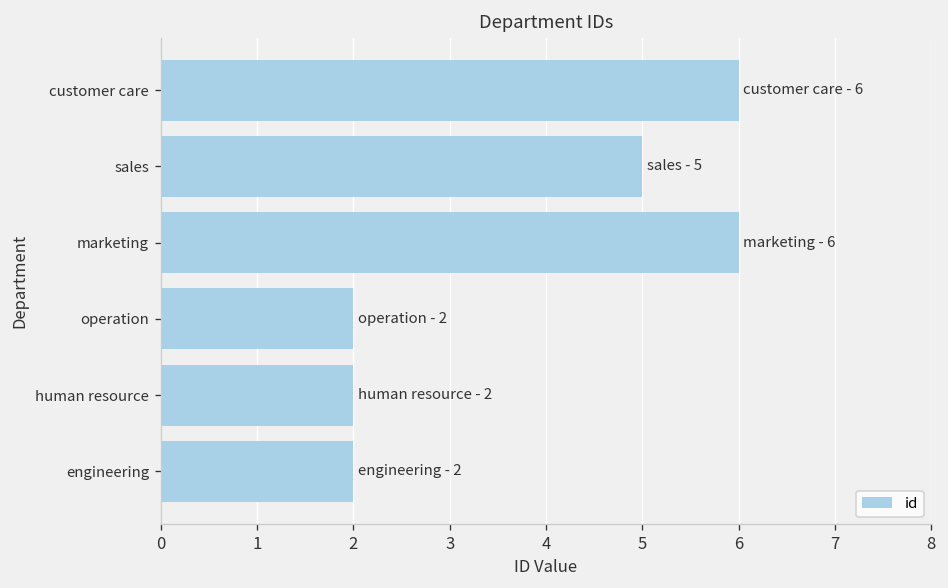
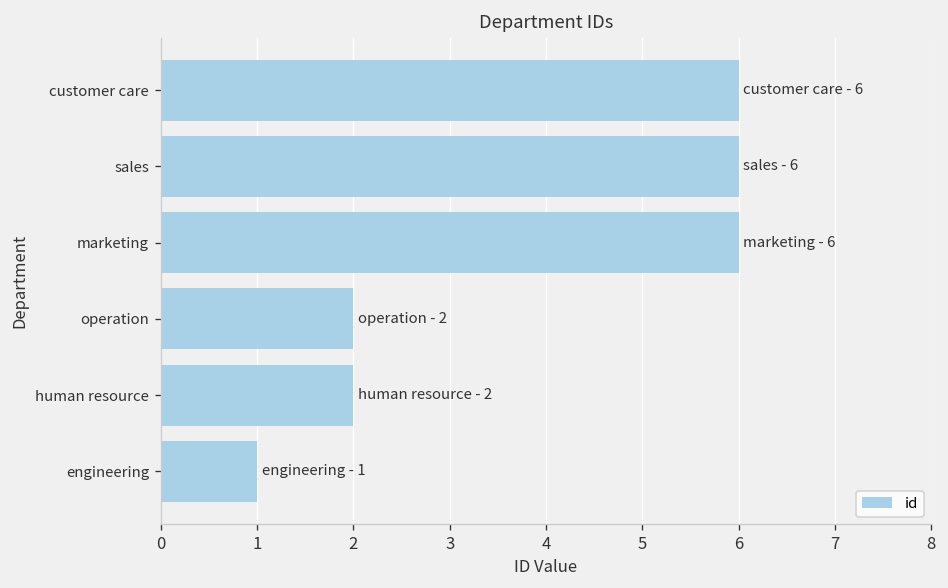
  {
    "customer care": 6,
-   "sales": 5,
+   "sales": 6,
    "marketing": 6,
    "operation": 2,
    "human resource": 2,
-   "engineering": 2
+   "engineering": 1
  }
